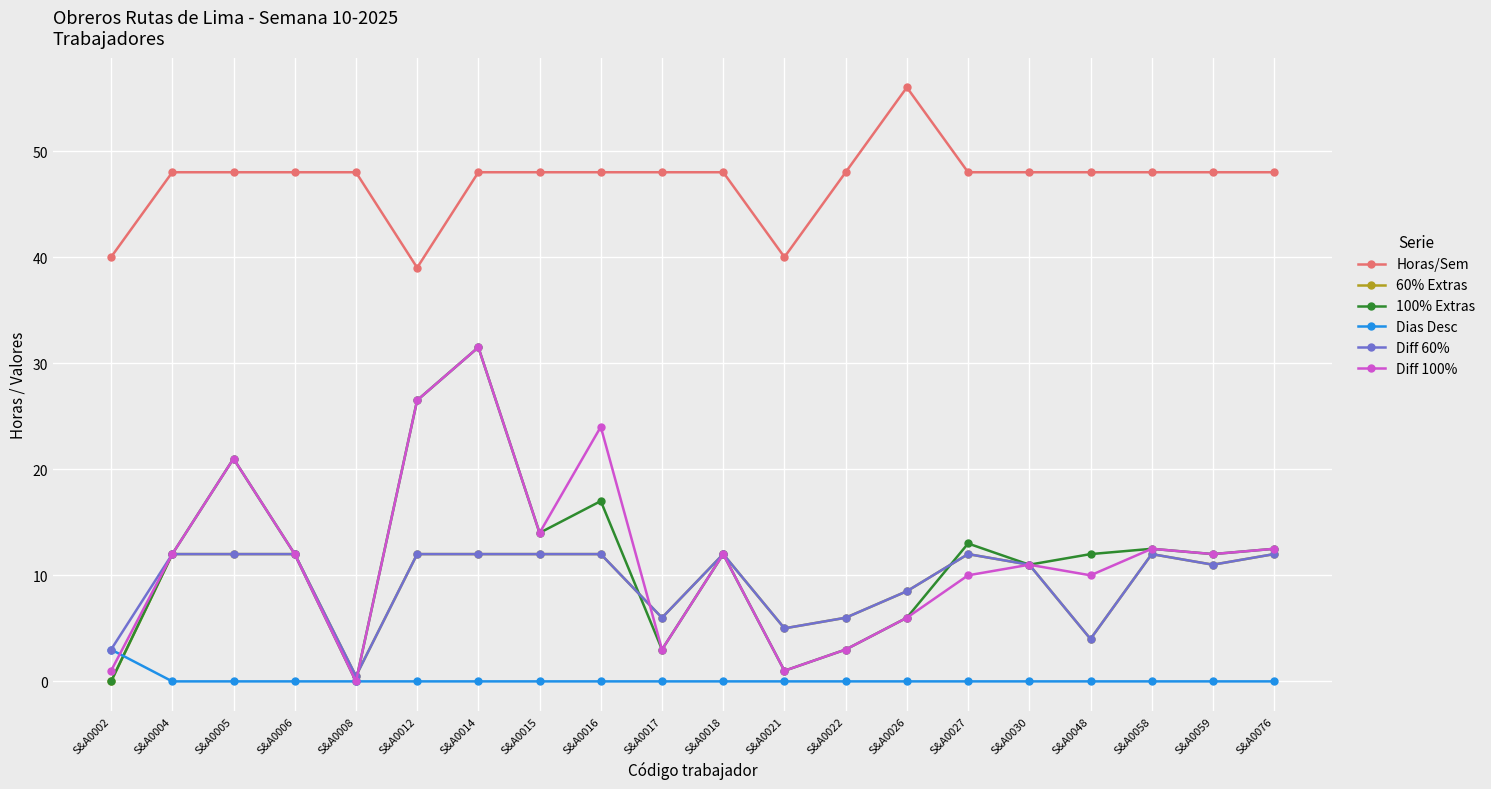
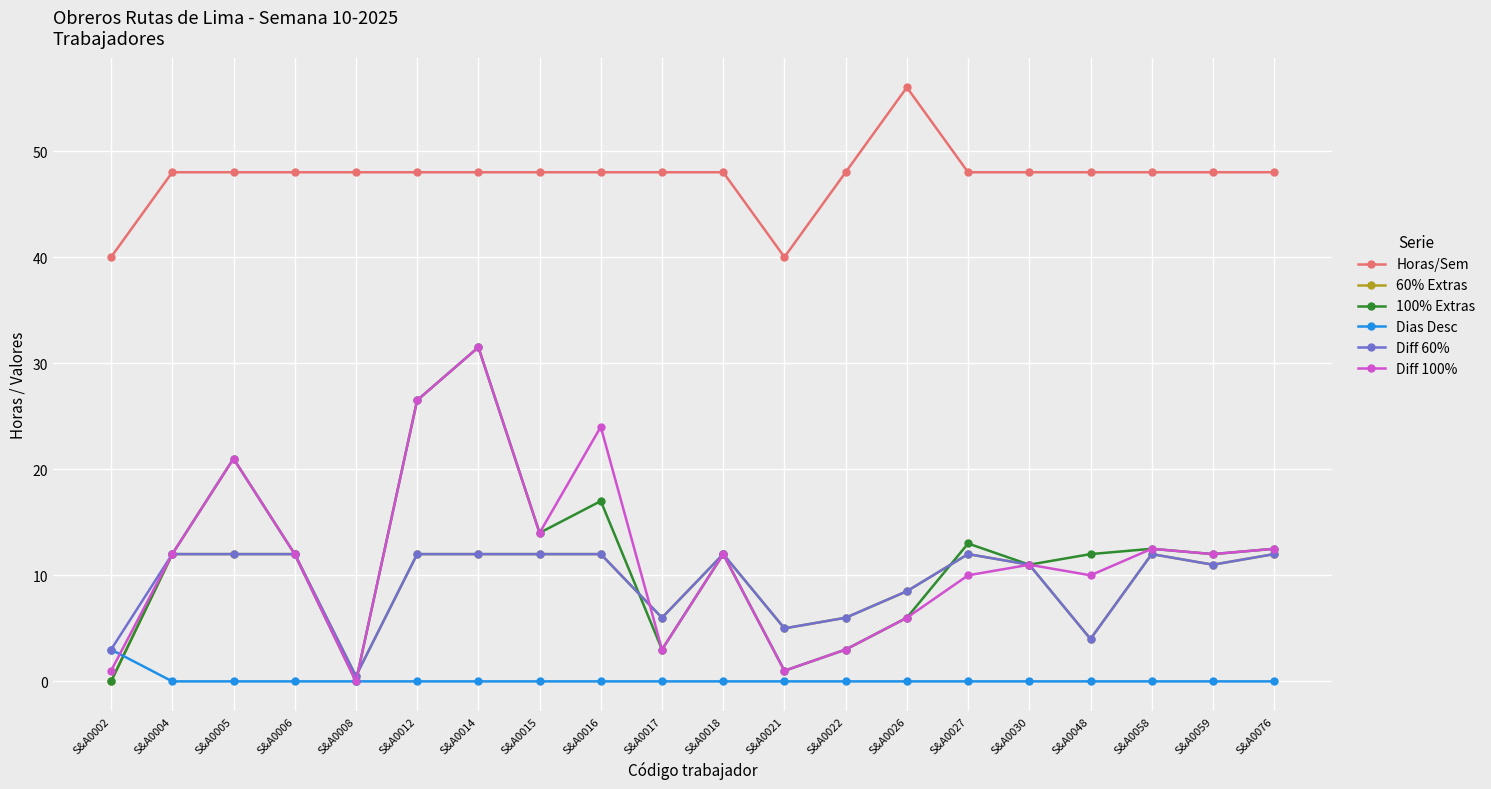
  {
    "Horas/Sem": {
      "S&A0002": 40,
      "S&A0004": 48,
      "S&A0005": 48,
      "S&A0006": 48,
      "S&A0008": 48,
-     "S&A0012": 39,
+     "S&A0012": 48,
      "S&A0014": 48,
      "S&A0015": 48,
      "S&A0016": 48,
      "S&A0017": 48,
      "S&A0018": 48,
      "S&A0021": 40,
      "S&A0022": 48,
      "S&A0026": 56,
      "S&A0027": 48,
      "S&A0030": 48,
      "S&A0048": 48,
      "S&A0058": 48,
      "S&A0059": 48,
      "S&A0076": 48
    },
    "100% Extras": {
      "S&A0016": 17,
      "S&A0027": 13,
      "S&A0048": 12
    },
    "Dias Desc": {
      "S&A0004": 0,
      "S&A0005": 0,
      "S&A0006": 0,
      "S&A0012": 0,
      "S&A0014": 0,
      "S&A0015": 0,
      "S&A0016": 0,
      "S&A0017": 0,
      "S&A0018": 0,
      "S&A0021": 0,
      "S&A0022": 0,
      "S&A0026": 0,
      "S&A0027": 0,
      "S&A0030": 0,
      "S&A0048": 0,
      "S&A0058": 0,
      "S&A0059": 0,
      "S&A0076": 0
    },
    "Diff 100%": {
      "S&A0002": 1,
      "S&A0016": 24,
      "S&A0027": 10,
      "S&A0048": 10
    }
  }
